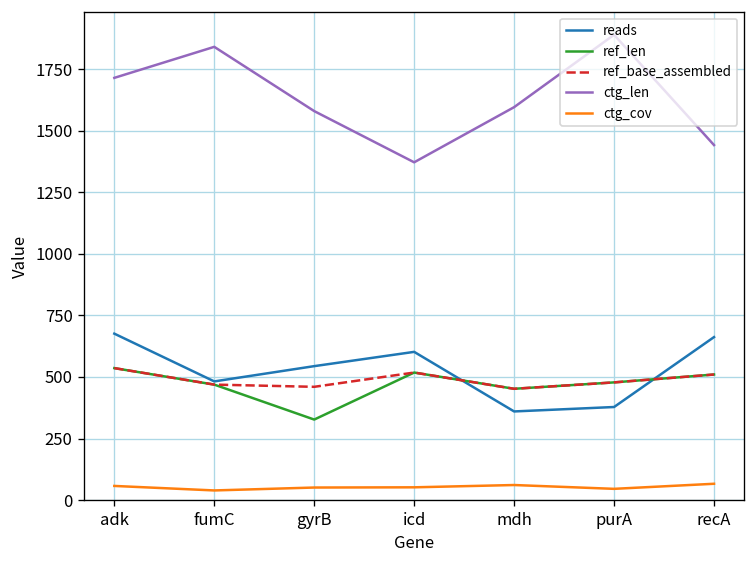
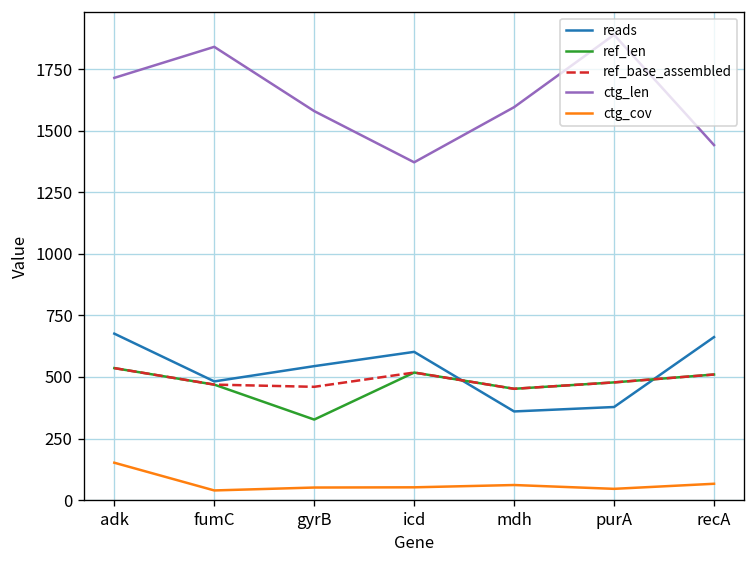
  {
    "reads": {
      "adk": 680,
      "fumC": 480,
      "gyrB": 540,
      "icd": 600,
      "mdh": 360,
      "purA": 380,
      "recA": 660
    },
    "ref_len": {
      "gyrB": 330
    },
    "ref_base_assembled": {
      "gyrB": 460
    },
    "ctg_len": {
      "adk": 1720,
      "fumC": 1840,
      "gyrB": 1580,
      "icd": 1370,
      "mdh": 1600,
      "recA": 1440
    },
    "ctg_cov": {
-     "adk": 60,
+     "adk": 150,
      "fumC": 40,
      "gyrB": 50,
      "icd": 50,
      "mdh": 60,
      "purA": 50,
      "recA": 70
    }
  }
